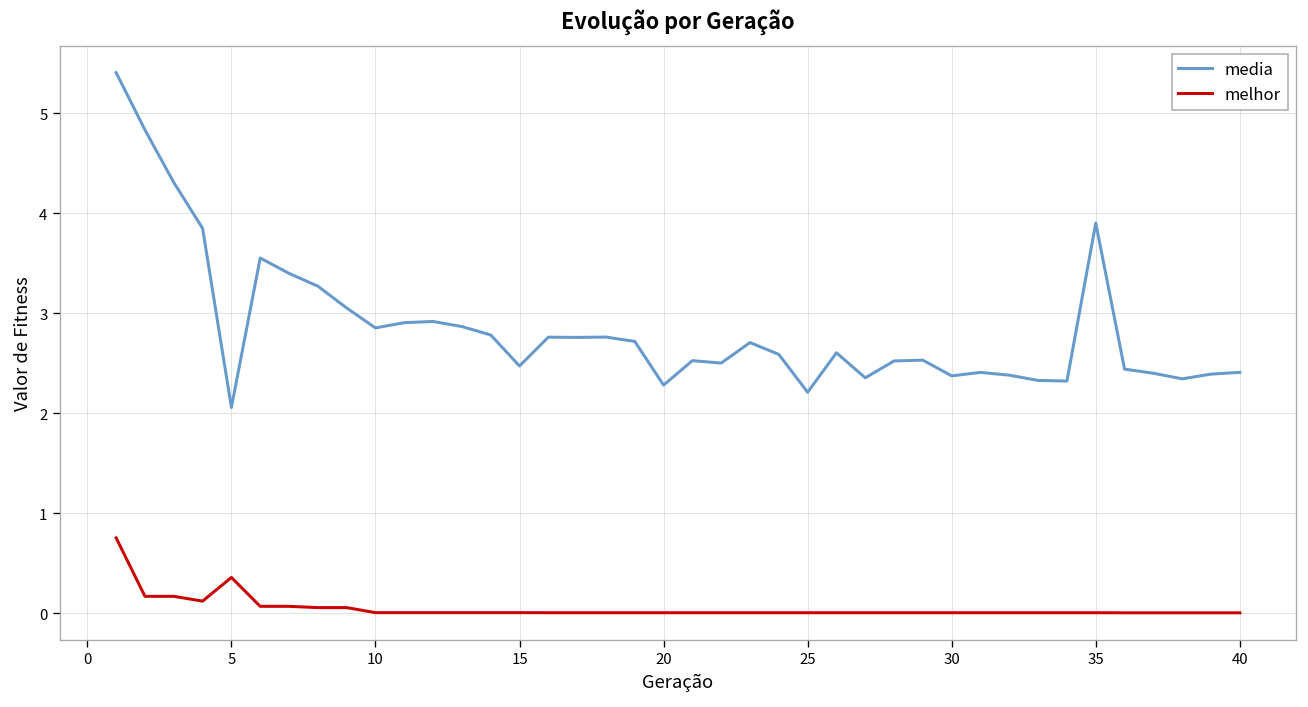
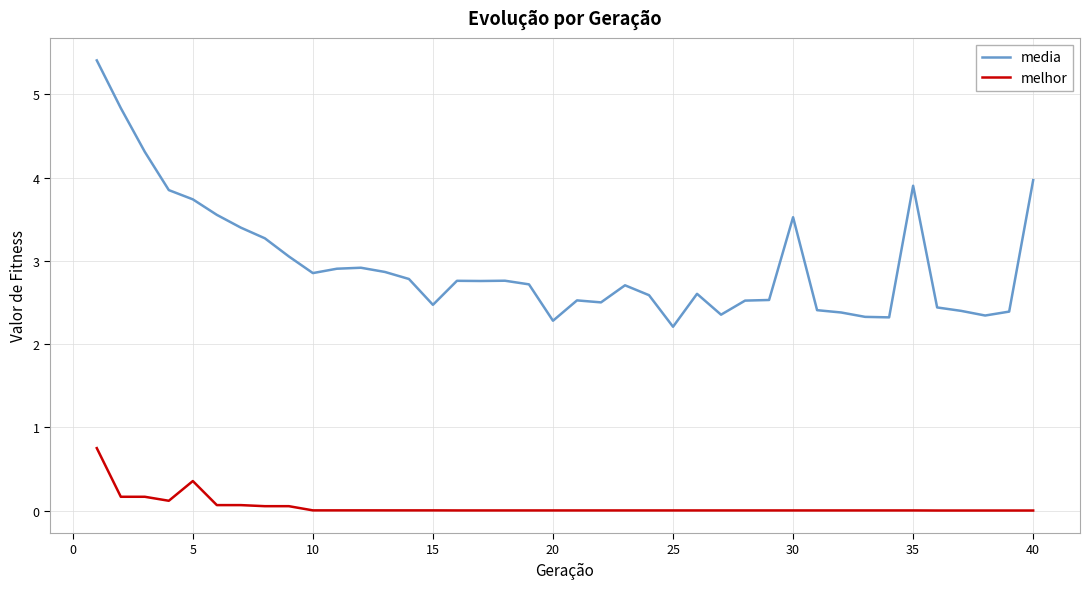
  {
    "media": {
-     "5": 2.1,
+     "5": 3.7,
      "10": 2.9,
      "15": 2.5,
      "20": 2.3,
      "25": 2.2,
-     "30": 2.4,
+     "30": 3.5,
      "35": 3.9,
-     "40": 2.4
+     "40": 4.0
    },
    "melhor": {
      "5": 0.4,
      "10": 0.0,
      "15": 0.0,
      "20": 0.0,
      "25": 0.0,
      "30": 0.0,
      "35": 0.0,
      "40": 0.0
    }
  }
